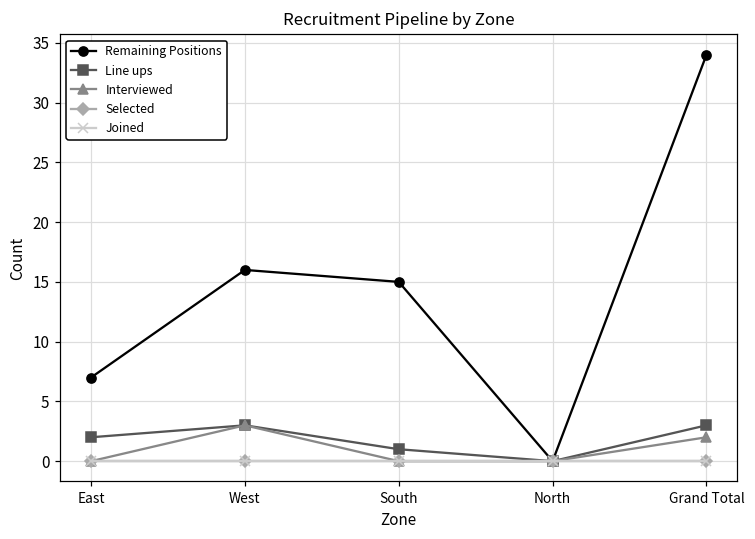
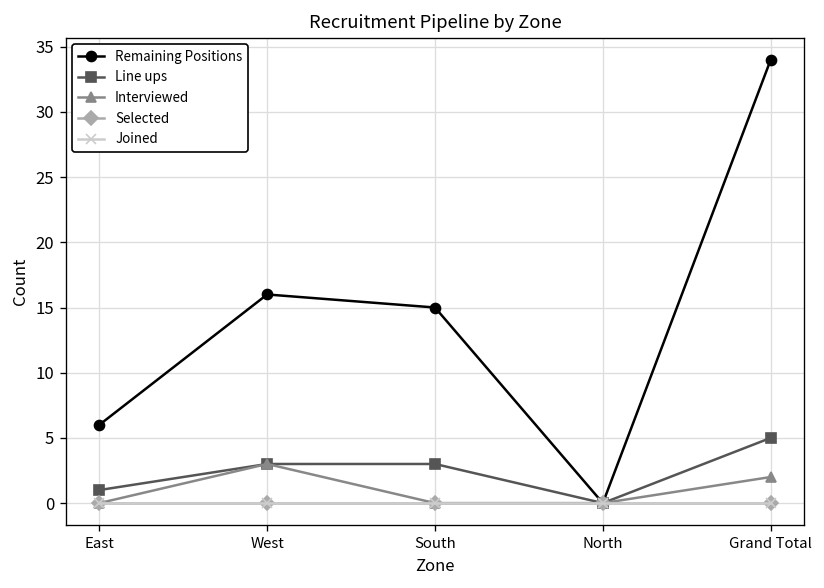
  {
    "Remaining Positions": {
-     "East": 7,
+     "East": 6,
      "West": 16,
      "South": 15,
      "Grand Total": 34
    },
    "Line ups": {
-     "East": 2,
-     "South": 1,
-     "Grand Total": 3
+     "East": 1,
+     "South": 3,
+     "Grand Total": 5
    },
    "Interviewed": {
      "Grand Total": 2
    },
    "Joined": {
      "West": 0,
      "Grand Total": 0
    }
  }
